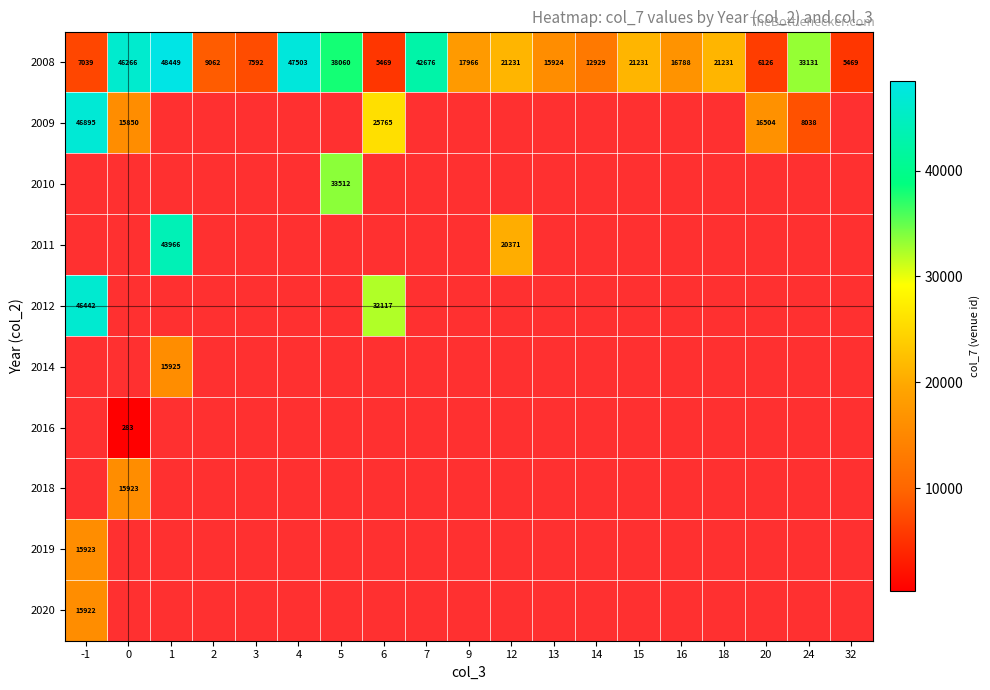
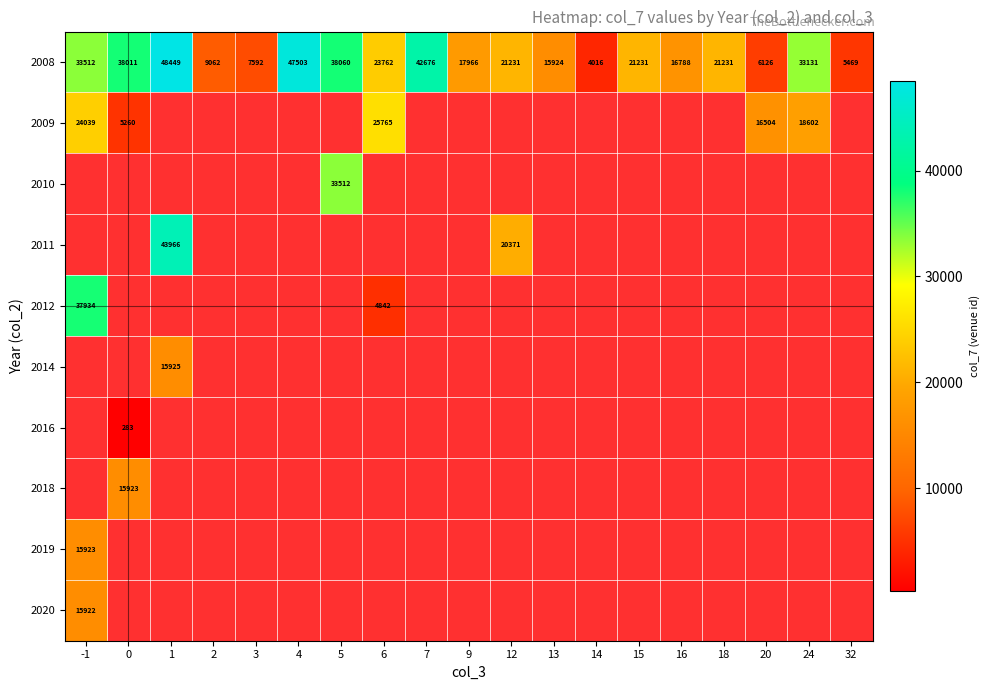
  {
    "2008": {
-     "-1": 7039,
-     "0": 46266,
+     "-1": 33512,
+     "0": 38011,
      "1": 48449,
      "2": 9062,
      "3": 7592,
      "4": 47503,
      "5": 38060,
-     "6": 5469,
+     "6": 23762,
      "7": 42676,
      "9": 17966,
      "12": 21231,
      "13": 15924,
-     "14": 12929,
+     "14": 4016,
      "15": 21231,
      "16": 16788,
      "18": 21231,
      "20": 6126,
      "24": 33131,
      "32": 5469
    },
    "2009": {
-     "-1": 46895,
-     "0": 15850,
+     "-1": 24039,
+     "0": 5260,
      "6": 25765,
      "20": 16504,
-     "24": 8038
+     "24": 18602
    },
    "2010": {
      "5": 33512
    },
    "2011": {
      "1": 43966,
      "12": 20371
    },
    "2012": {
-     "-1": 46442,
-     "6": 32117
+     "-1": 37934,
+     "6": 4842
    },
    "2014": {
      "1": 15925
    },
    "2016": {
      "0": 283
    },
    "2018": {
      "0": 15923
    },
    "2019": {
      "-1": 15923
    },
    "2020": {
      "-1": 15922
    }
  }
